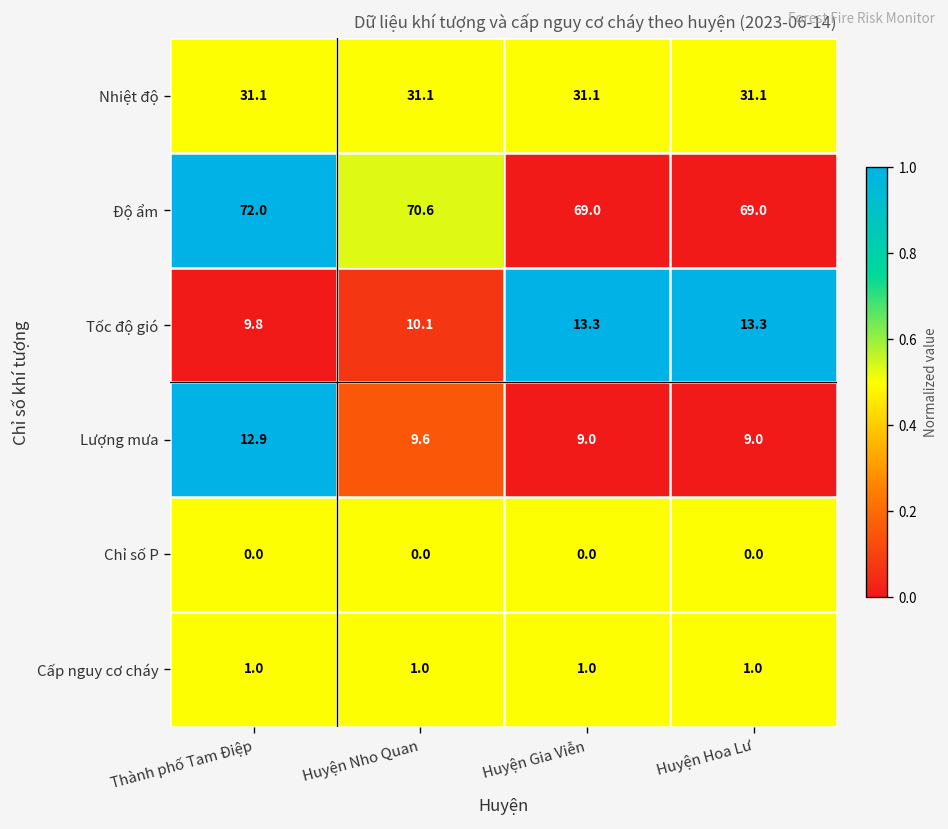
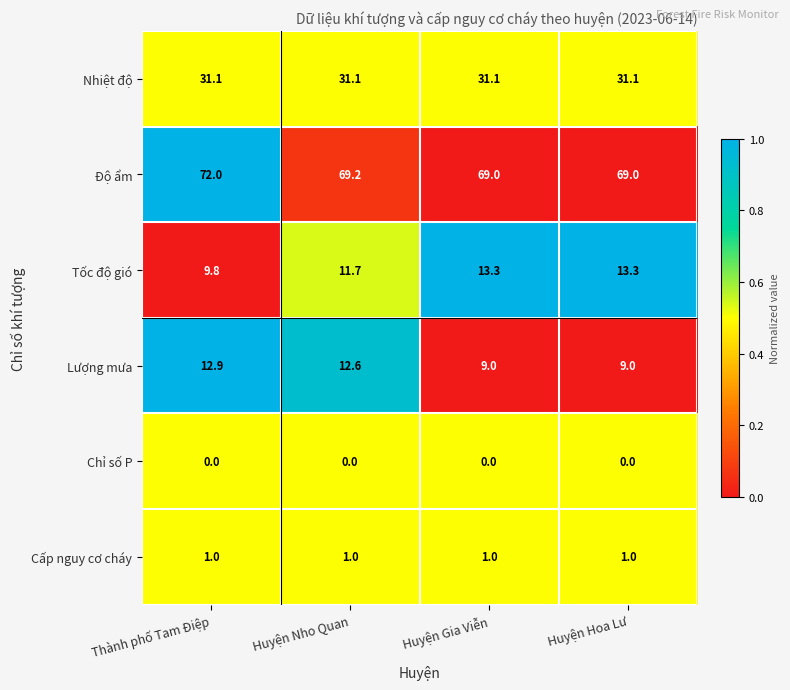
  {
    "Nhiệt độ": {
      "Thành phố Tam Điệp": 31.1,
      "Huyện Nho Quan": 31.1,
      "Huyện Gia Viễn": 31.1,
      "Huyện Hoa Lư": 31.1
    },
    "Độ ẩm": {
      "Thành phố Tam Điệp": 72.0,
-     "Huyện Nho Quan": 70.6,
+     "Huyện Nho Quan": 69.2,
      "Huyện Gia Viễn": 69.0,
      "Huyện Hoa Lư": 69.0
    },
    "Tốc độ gió": {
      "Thành phố Tam Điệp": 9.8,
-     "Huyện Nho Quan": 10.1,
+     "Huyện Nho Quan": 11.7,
      "Huyện Gia Viễn": 13.3,
      "Huyện Hoa Lư": 13.3
    },
    "Lượng mưa": {
      "Thành phố Tam Điệp": 12.9,
-     "Huyện Nho Quan": 9.6,
+     "Huyện Nho Quan": 12.6,
      "Huyện Gia Viễn": 9.0,
      "Huyện Hoa Lư": 9.0
    },
    "Chỉ số P": {
      "Thành phố Tam Điệp": 0.0,
      "Huyện Nho Quan": 0.0,
      "Huyện Gia Viễn": 0.0,
      "Huyện Hoa Lư": 0.0
    },
    "Cấp nguy cơ cháy": {
      "Thành phố Tam Điệp": 1.0,
      "Huyện Nho Quan": 1.0,
      "Huyện Gia Viễn": 1.0,
      "Huyện Hoa Lư": 1.0
    }
  }
